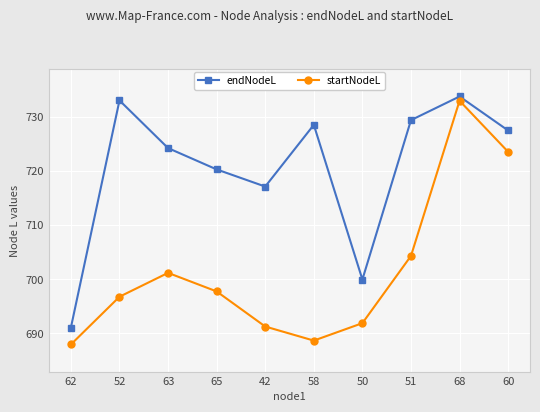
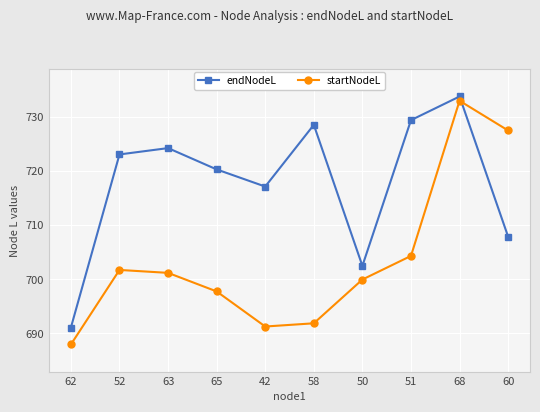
  {
    "endNodeL": {
      "62": 691,
-     "52": 733,
+     "52": 723,
      "63": 724,
      "65": 720,
      "42": 717,
      "58": 728,
-     "50": 700,
+     "50": 702,
      "51": 729,
      "68": 734,
-     "60": 727
+     "60": 708
    },
    "startNodeL": {
      "62": 688,
-     "52": 697,
+     "52": 702,
      "63": 701,
      "65": 698,
      "42": 691,
-     "58": 689,
-     "50": 692,
+     "58": 692,
+     "50": 700,
      "51": 704,
      "68": 733,
-     "60": 724
+     "60": 727
    }
  }
